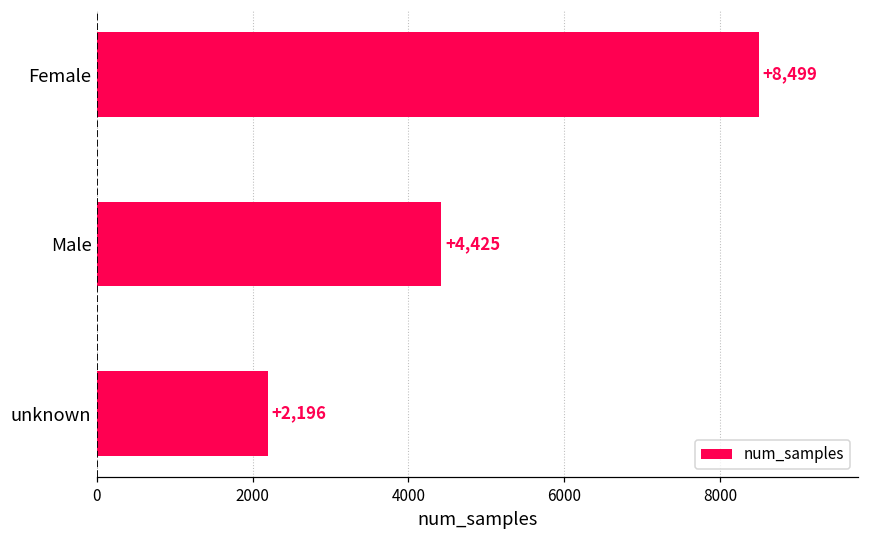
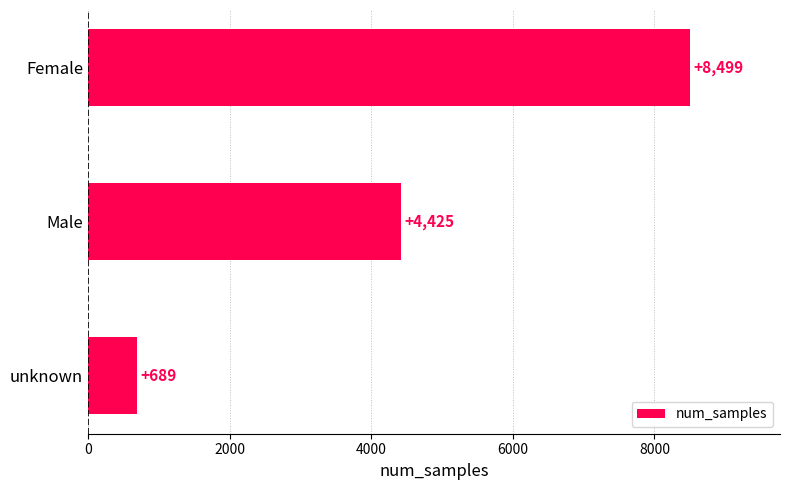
  {
    "Female": "+8,499",
    "Male": "+4,425",
-   "unknown": "+2,196"
+   "unknown": "+689"
  }
